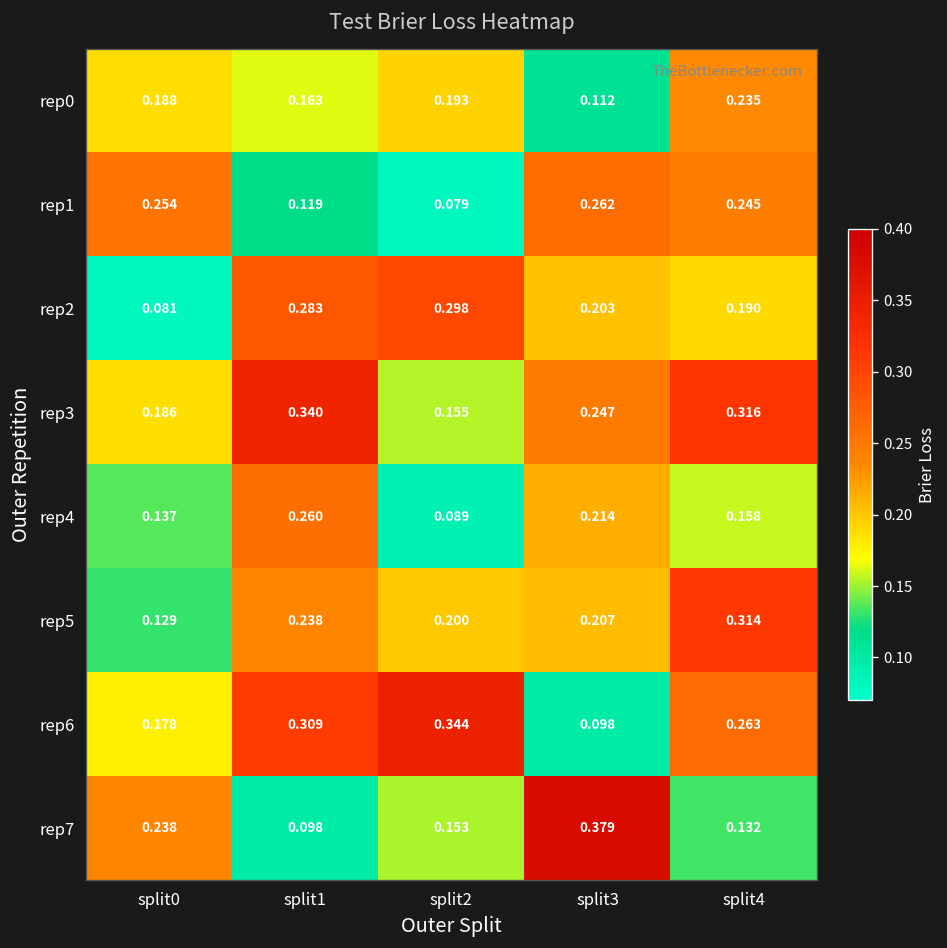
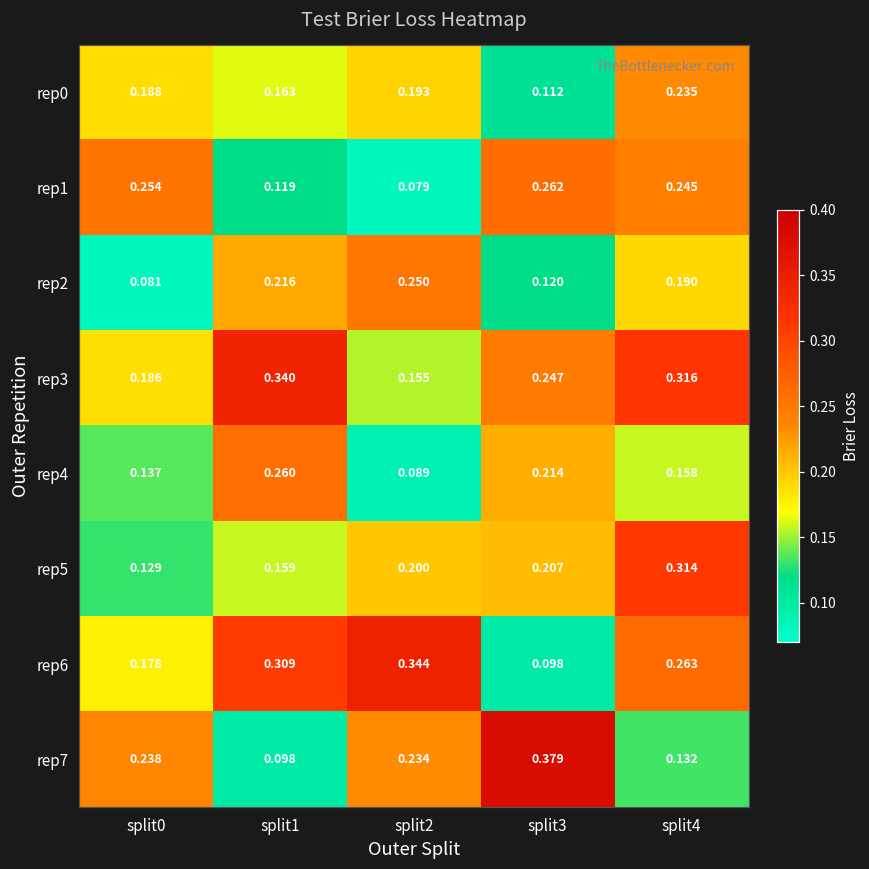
  {
    "rep0": {
      "split0": 0.188,
      "split1": 0.163,
      "split2": 0.193,
      "split3": 0.112
    },
    "rep1": {
      "split0": 0.254,
      "split1": 0.119,
      "split2": 0.079,
      "split3": 0.262,
      "split4": 0.245
    },
    "rep2": {
      "split0": 0.081,
-     "split1": 0.283,
-     "split2": 0.298,
-     "split3": 0.203,
+     "split1": 0.216,
+     "split2": 0.250,
+     "split3": 0.120,
      "split4": 0.190
    },
    "rep3": {
      "split0": 0.186,
      "split1": 0.340,
      "split2": 0.155,
      "split3": 0.247,
      "split4": 0.316
    },
    "rep4": {
      "split0": 0.137,
      "split1": 0.260,
      "split2": 0.089,
      "split3": 0.214,
      "split4": 0.158
    },
    "rep5": {
      "split0": 0.129,
-     "split1": 0.238,
+     "split1": 0.159,
      "split2": 0.200,
      "split3": 0.207,
      "split4": 0.314
    },
    "rep6": {
      "split0": 0.178,
      "split1": 0.309,
      "split2": 0.344,
      "split3": 0.098,
      "split4": 0.263
    },
    "rep7": {
      "split0": 0.238,
      "split1": 0.098,
-     "split2": 0.153,
+     "split2": 0.234,
      "split3": 0.379,
      "split4": 0.132
    }
  }
